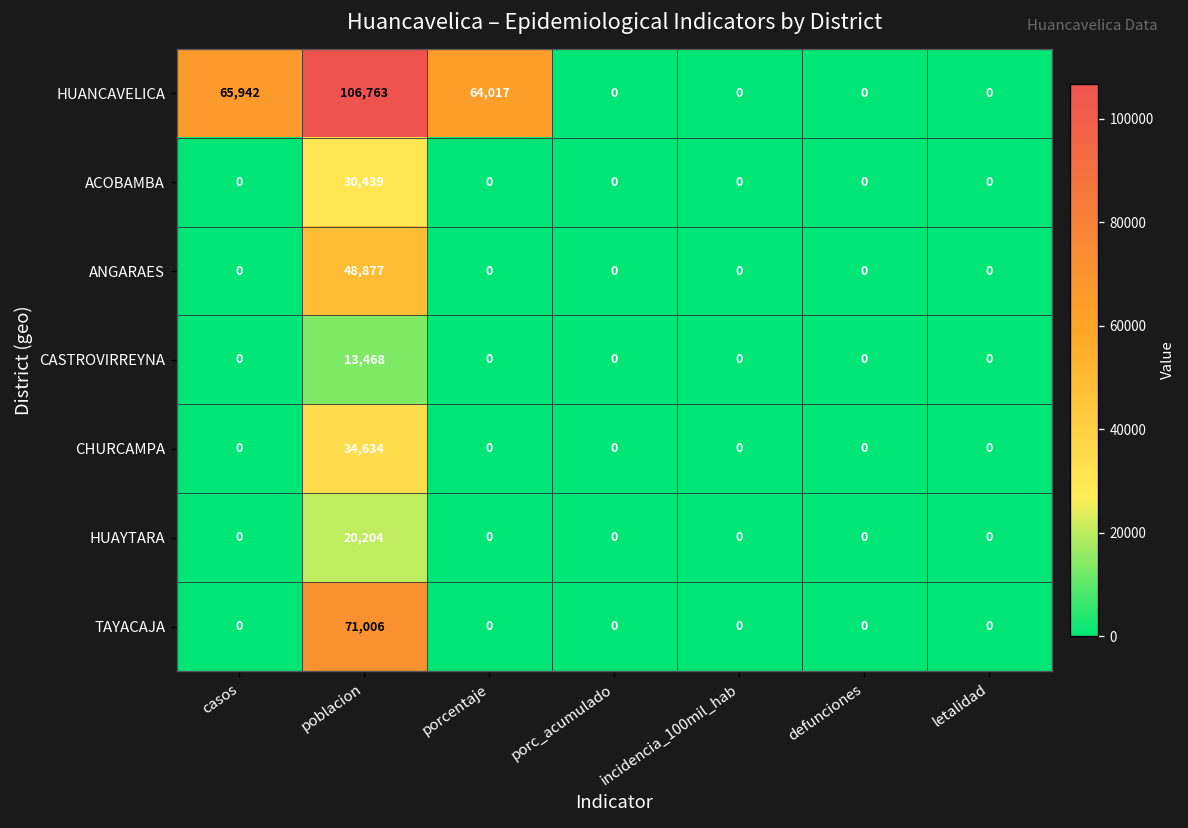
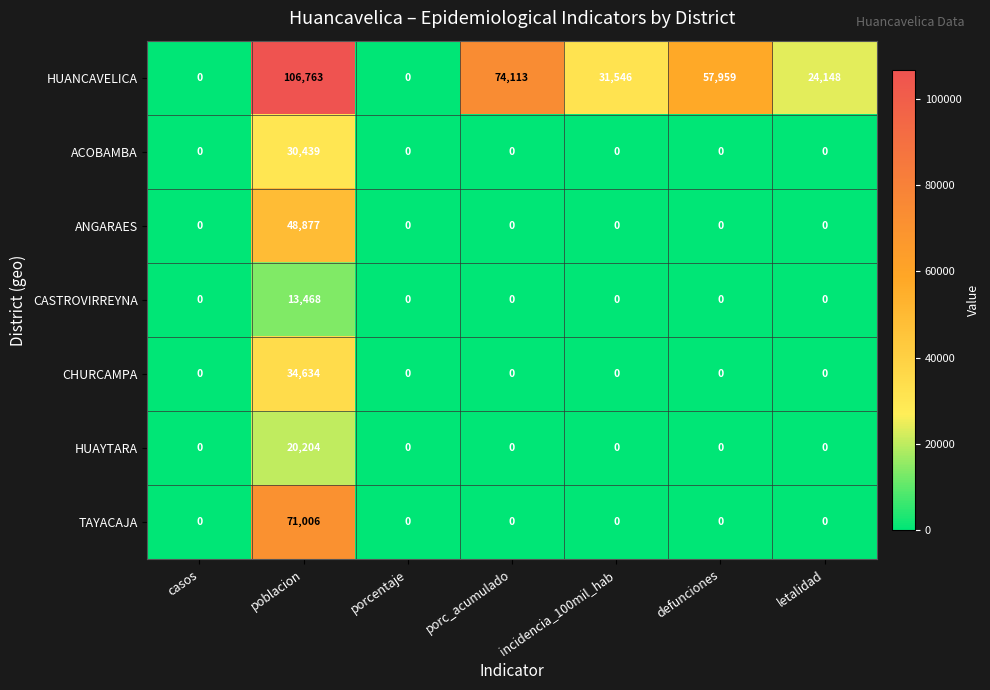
  {
    "HUANCAVELICA": {
-     "casos": "65,942",
+     "casos": "0",
      "poblacion": "106,763",
-     "porcentaje": "64,017",
-     "porc_acumulado": "0",
-     "incidencia_100mil_hab": "0",
-     "defunciones": "0",
-     "letalidad": "0"
+     "porcentaje": "0",
+     "porc_acumulado": "74,113",
+     "incidencia_100mil_hab": "31,546",
+     "defunciones": "57,959",
+     "letalidad": "24,148"
    },
    "ACOBAMBA": {
      "casos": "0",
      "poblacion": "30,439",
      "porcentaje": "0",
      "porc_acumulado": "0",
      "incidencia_100mil_hab": "0",
      "defunciones": "0",
      "letalidad": "0"
    },
    "ANGARAES": {
      "casos": "0",
      "poblacion": "48,877",
      "porcentaje": "0",
      "porc_acumulado": "0",
      "incidencia_100mil_hab": "0",
      "defunciones": "0",
      "letalidad": "0"
    },
    "CASTROVIRREYNA": {
      "casos": "0",
      "poblacion": "13,468",
      "porcentaje": "0",
      "porc_acumulado": "0",
      "incidencia_100mil_hab": "0",
      "defunciones": "0",
      "letalidad": "0"
    },
    "CHURCAMPA": {
      "casos": "0",
      "poblacion": "34,634",
      "porcentaje": "0",
      "porc_acumulado": "0",
      "incidencia_100mil_hab": "0",
      "defunciones": "0",
      "letalidad": "0"
    },
    "HUAYTARA": {
      "casos": "0",
      "poblacion": "20,204",
      "porcentaje": "0",
      "porc_acumulado": "0",
      "incidencia_100mil_hab": "0",
      "defunciones": "0",
      "letalidad": "0"
    },
    "TAYACAJA": {
      "casos": "0",
      "poblacion": "71,006",
      "porcentaje": "0",
      "porc_acumulado": "0",
      "incidencia_100mil_hab": "0",
      "defunciones": "0",
      "letalidad": "0"
    }
  }
